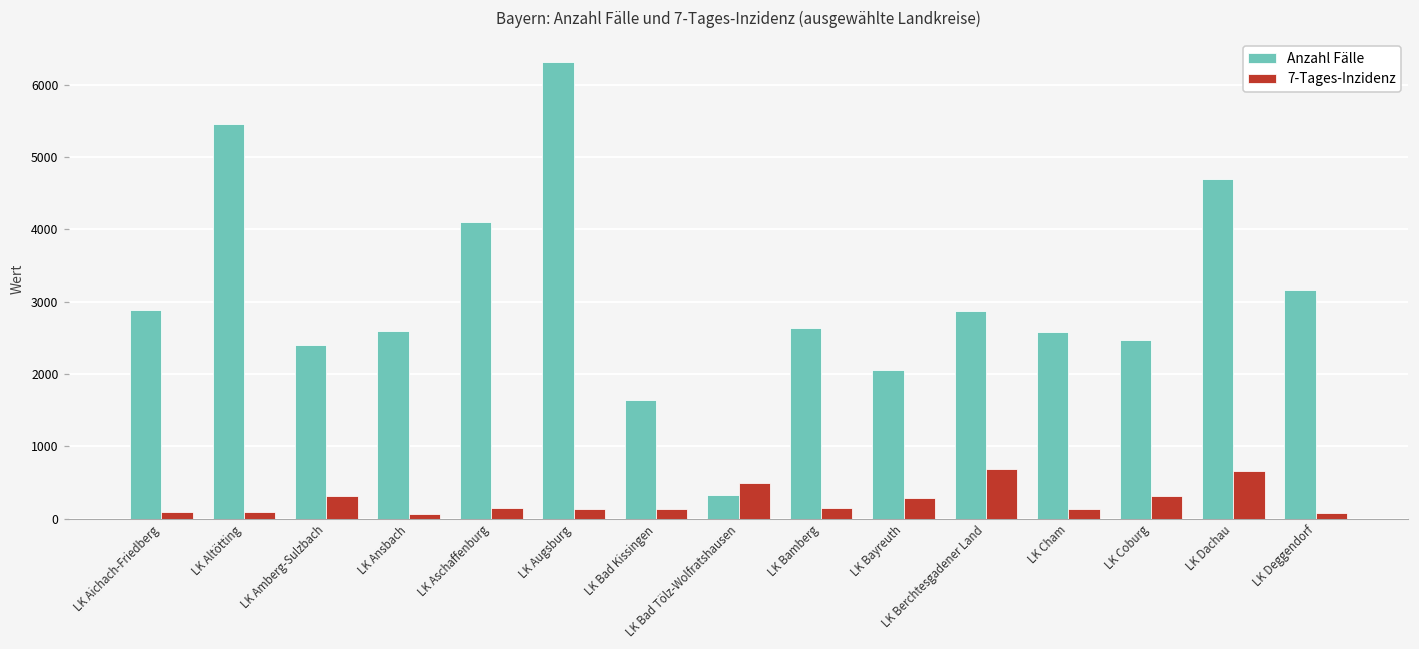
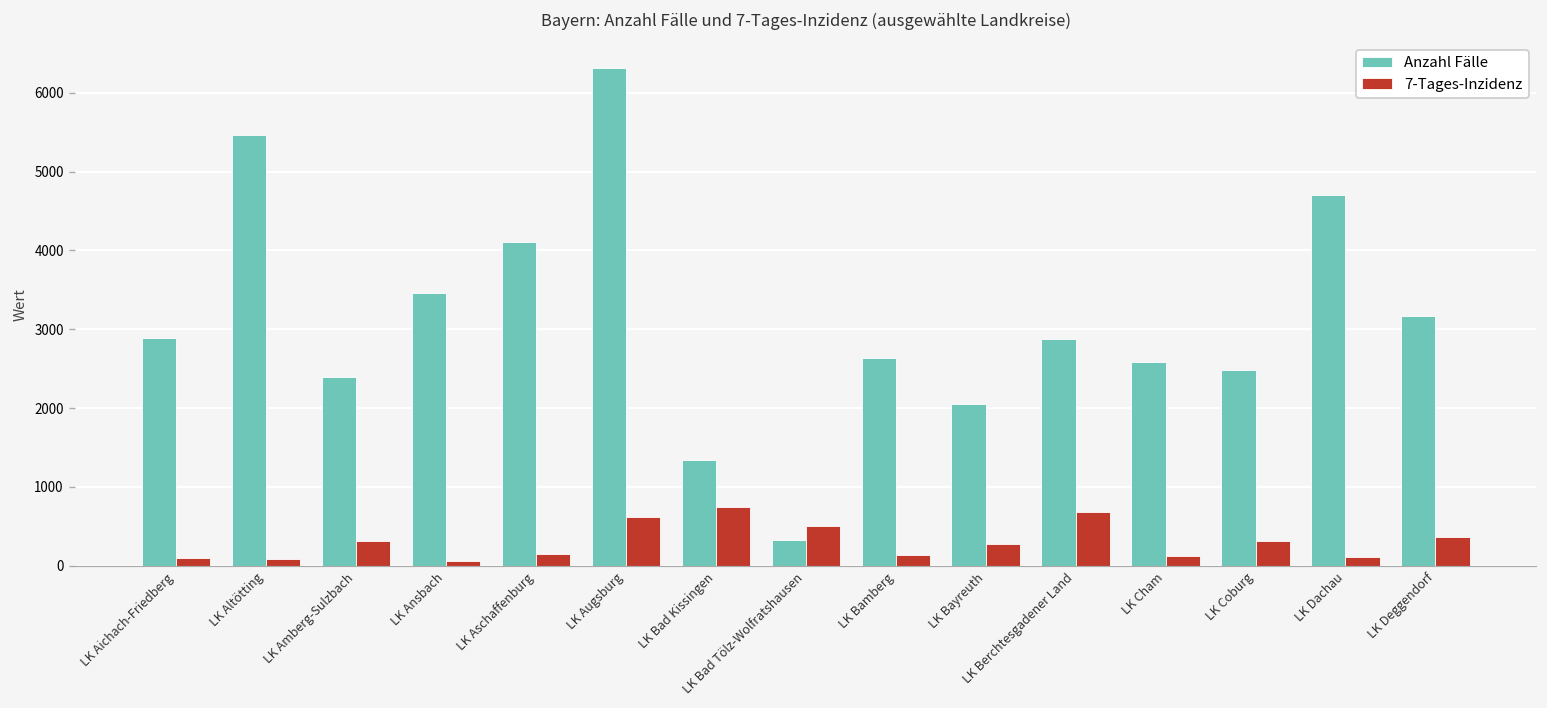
  {
    "Anzahl Fälle": {
      "LK Aichach-Friedberg": 2900,
      "LK Altötting": 5500,
      "LK Amberg-Sulzbach": 2400,
-     "LK Ansbach": 2600,
+     "LK Ansbach": 3500,
      "LK Aschaffenburg": 4100,
      "LK Augsburg": 6300,
-     "LK Bad Kissingen": 1600,
+     "LK Bad Kissingen": 1300,
      "LK Bad Tölz-Wolfratshausen": 300,
      "LK Bamberg": 2600,
      "LK Bayreuth": 2100,
      "LK Berchtesgadener Land": 2900,
      "LK Cham": 2600,
      "LK Coburg": 2500,
      "LK Dachau": 4700,
      "LK Deggendorf": 3200
    },
    "7-Tages-Inzidenz": {
      "LK Aichach-Friedberg": 100,
      "LK Altötting": 100,
      "LK Amberg-Sulzbach": 300,
      "LK Ansbach": 100,
      "LK Aschaffenburg": 200,
-     "LK Augsburg": 100,
-     "LK Bad Kissingen": 100,
+     "LK Augsburg": 600,
+     "LK Bad Kissingen": 700,
      "LK Bad Tölz-Wolfratshausen": 500,
      "LK Bamberg": 100,
      "LK Bayreuth": 300,
      "LK Berchtesgadener Land": 700,
      "LK Cham": 100,
      "LK Coburg": 300,
-     "LK Dachau": 700,
-     "LK Deggendorf": 100
+     "LK Dachau": 100,
+     "LK Deggendorf": 400
    }
  }
